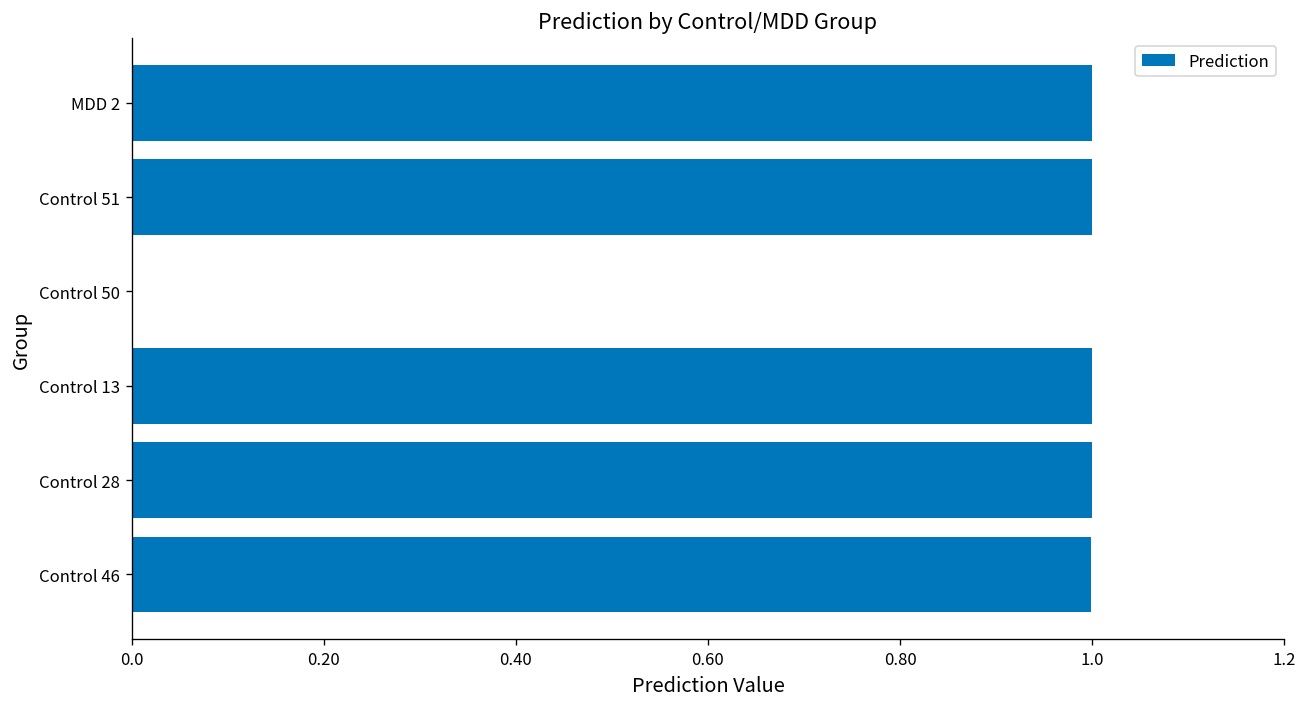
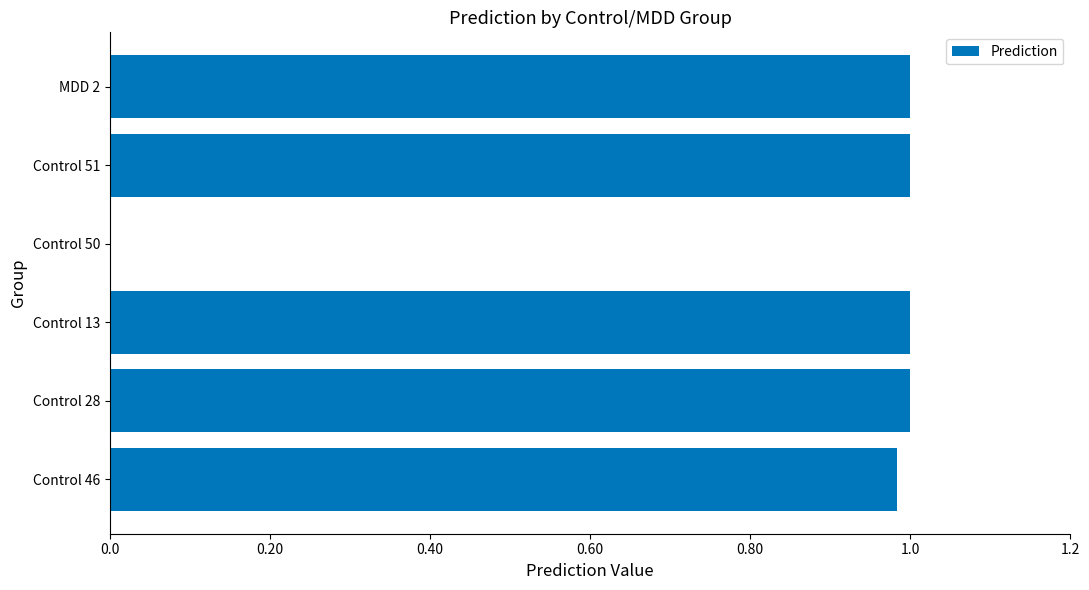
  {
    "MDD 2": 1.00,
    "Control 51": 1.00,
    "Control 13": 1.00,
    "Control 28": 1.00,
-   "Control 46": 1.00
+   "Control 46": 0.98
  }
